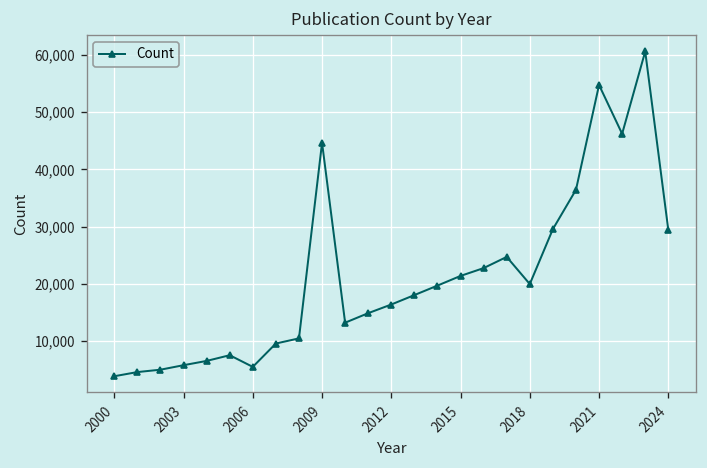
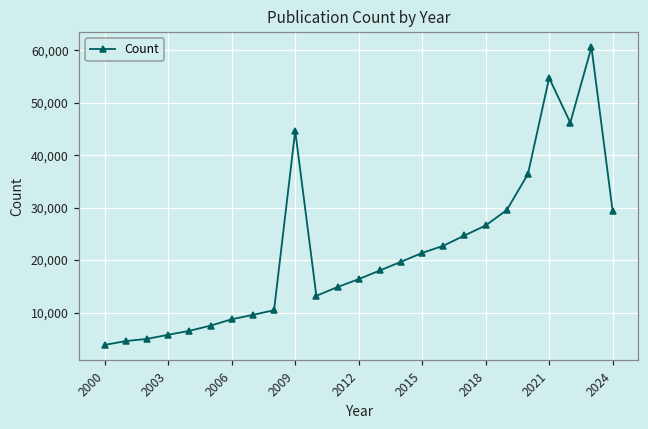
  {
    "2000": "4,000",
    "2003": "6,000",
-   "2006": "5,000",
+   "2006": "9,000",
    "2009": "45,000",
    "2012": "16,000",
    "2015": "21,000",
-   "2018": "20,000",
+   "2018": "27,000",
    "2021": "55,000",
    "2024": "29,000"
  }
